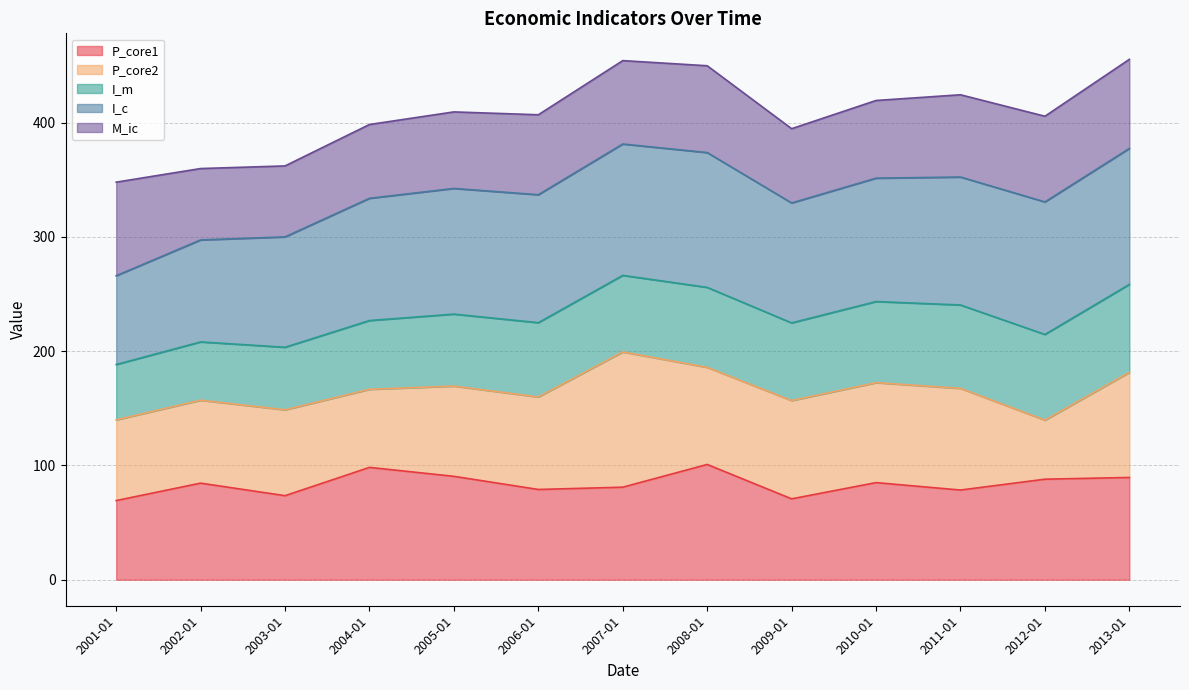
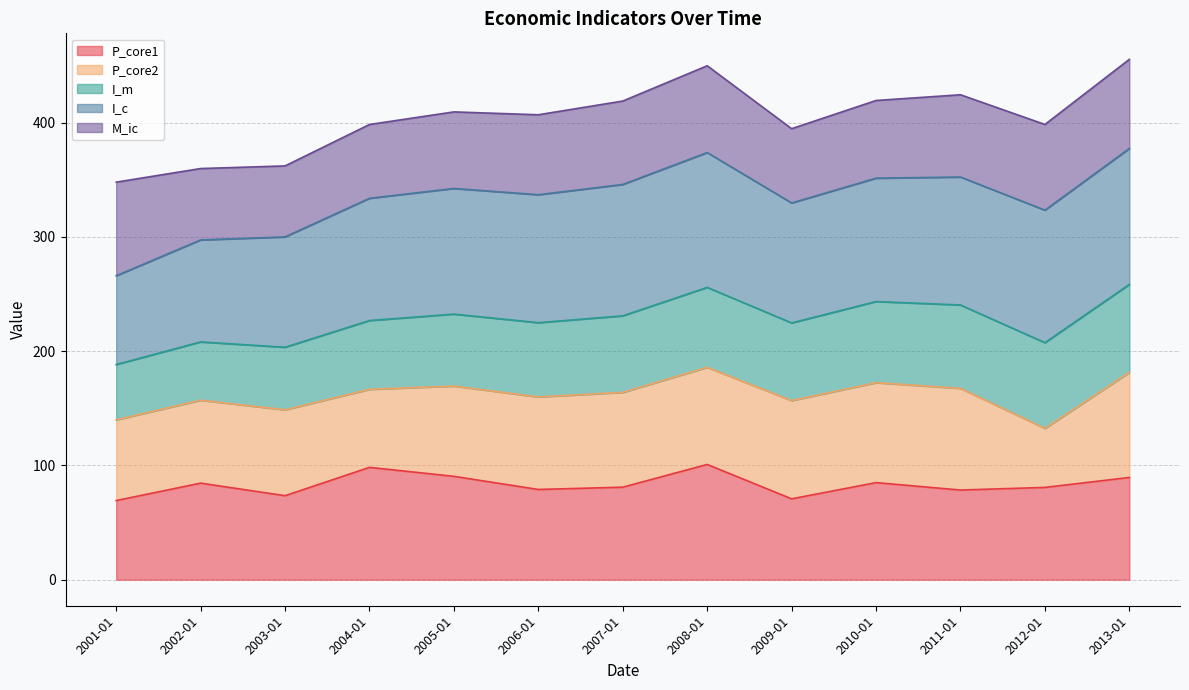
  {
    "P_core1": {
      "2001-01": 69,
      "2002-01": 85,
      "2003-01": 74,
      "2004-01": 98,
      "2005-01": 91,
      "2006-01": 79,
      "2007-01": 81,
      "2008-01": 101,
      "2009-01": 71,
      "2010-01": 85,
      "2011-01": 79,
-     "2012-01": 88,
+     "2012-01": 81,
      "2013-01": 90
    },
    "P_core2": {
      "2001-01": 71,
      "2002-01": 73,
      "2003-01": 75,
      "2004-01": 68,
      "2005-01": 79,
      "2006-01": 81,
-     "2007-01": 118,
+     "2007-01": 83,
      "2008-01": 85,
      "2009-01": 86,
      "2010-01": 88,
      "2011-01": 89,
      "2012-01": 52,
      "2013-01": 92
    }
  }
